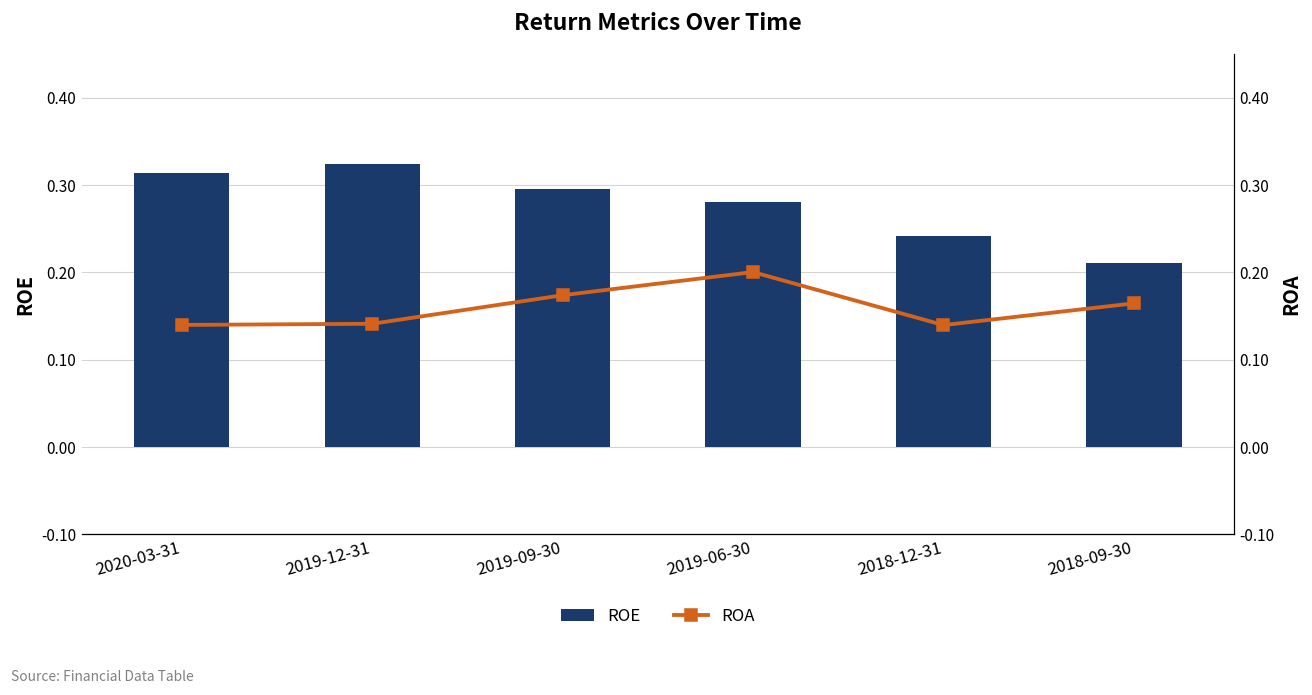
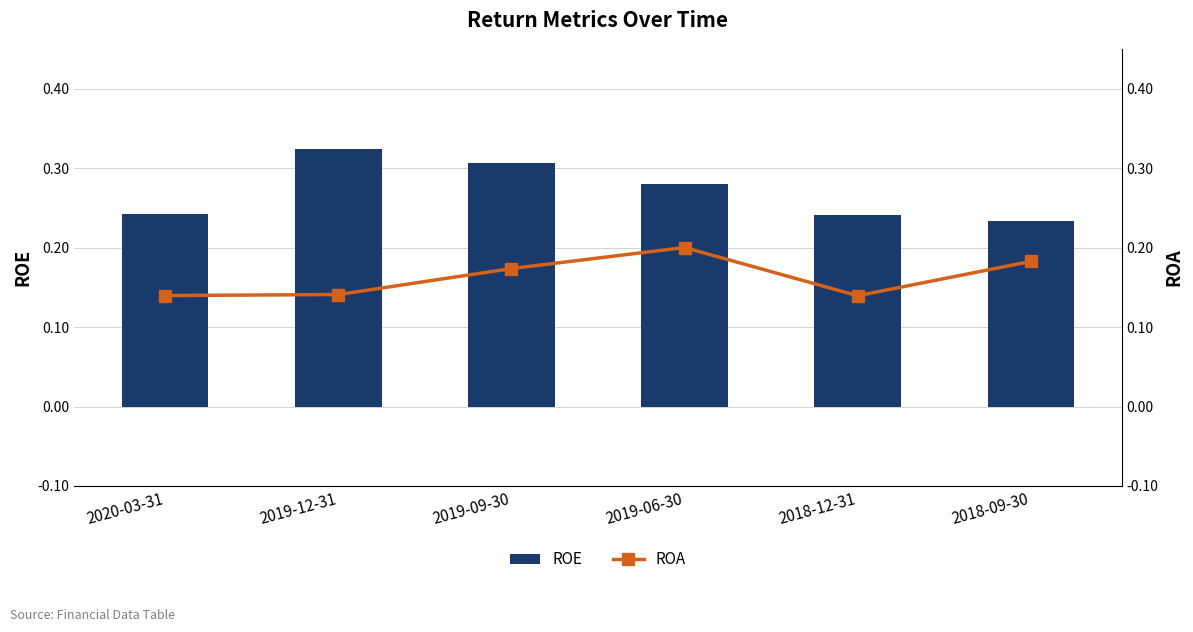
  {
    "ROE": {
-     "2020-03-31": 0.31,
+     "2020-03-31": 0.24,
      "2019-12-31": 0.32,
-     "2019-09-30": 0.30,
+     "2019-09-30": 0.31,
      "2019-06-30": 0.28,
      "2018-12-31": 0.24,
-     "2018-09-30": 0.21
+     "2018-09-30": 0.23
    },
    "ROA": {
      "2020-03-31": 0.14,
      "2019-12-31": 0.14,
      "2019-09-30": 0.17,
      "2019-06-30": 0.20,
      "2018-12-31": 0.14,
-     "2018-09-30": 0.16
+     "2018-09-30": 0.18
    }
  }
